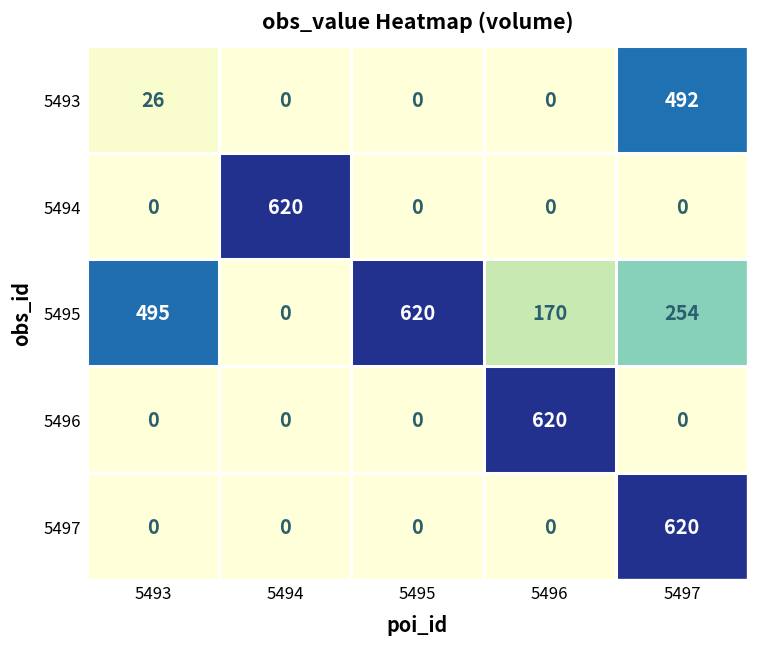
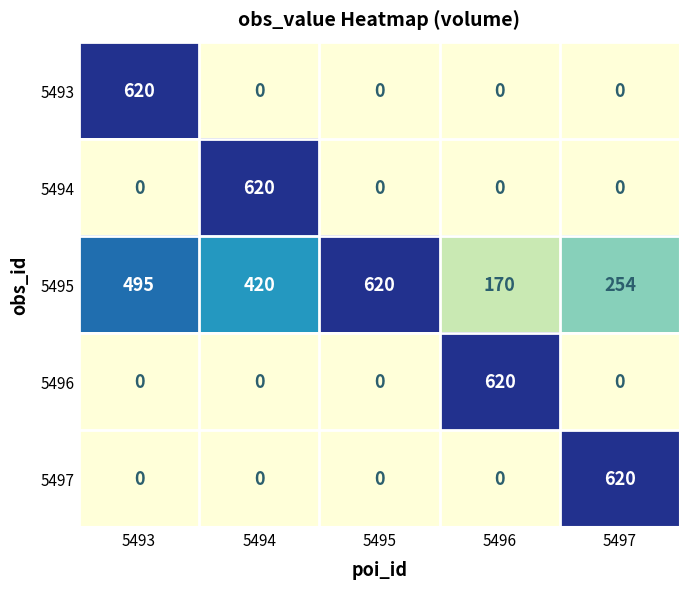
  {
    "5493": {
-     "5493": 26,
+     "5493": 620,
      "5494": 0,
      "5495": 0,
      "5496": 0,
-     "5497": 492
+     "5497": 0
    },
    "5494": {
      "5493": 0,
      "5494": 620,
      "5495": 0,
      "5496": 0,
      "5497": 0
    },
    "5495": {
      "5493": 495,
-     "5494": 0,
+     "5494": 420,
      "5495": 620,
      "5496": 170,
      "5497": 254
    },
    "5496": {
      "5493": 0,
      "5494": 0,
      "5495": 0,
      "5496": 620,
      "5497": 0
    },
    "5497": {
      "5493": 0,
      "5494": 0,
      "5495": 0,
      "5496": 0,
      "5497": 620
    }
  }
